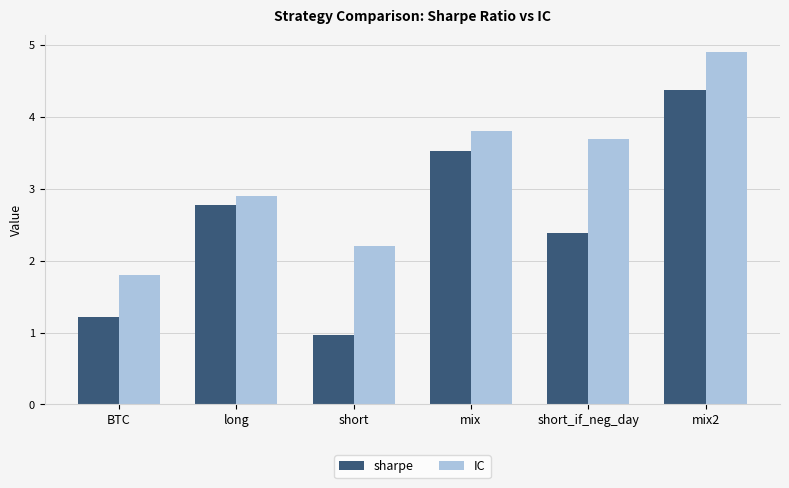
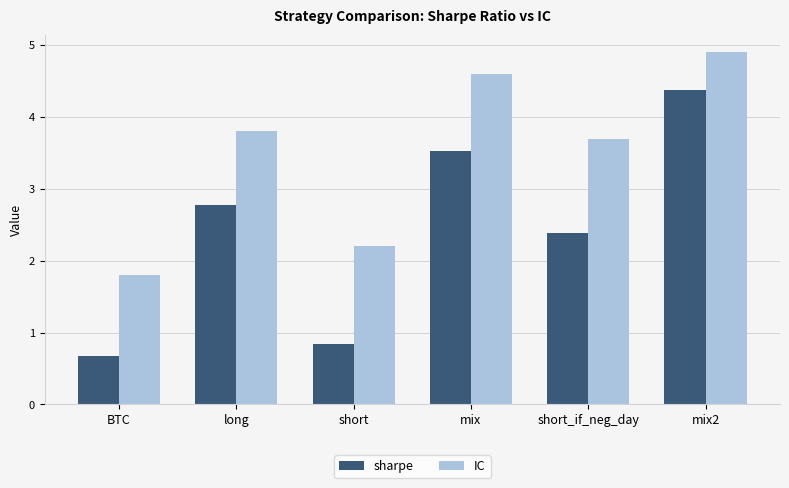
  {
    "sharpe": {
-     "BTC": 1.2,
+     "BTC": 0.7,
      "long": 2.8,
-     "short": 1.0,
+     "short": 0.8,
      "mix": 3.5,
      "short_if_neg_day": 2.4,
      "mix2": 4.4
    },
    "IC": {
      "BTC": 1.8,
-     "long": 2.9,
+     "long": 3.8,
      "short": 2.2,
-     "mix": 3.8,
+     "mix": 4.6,
      "short_if_neg_day": 3.7,
      "mix2": 4.9
    }
  }
